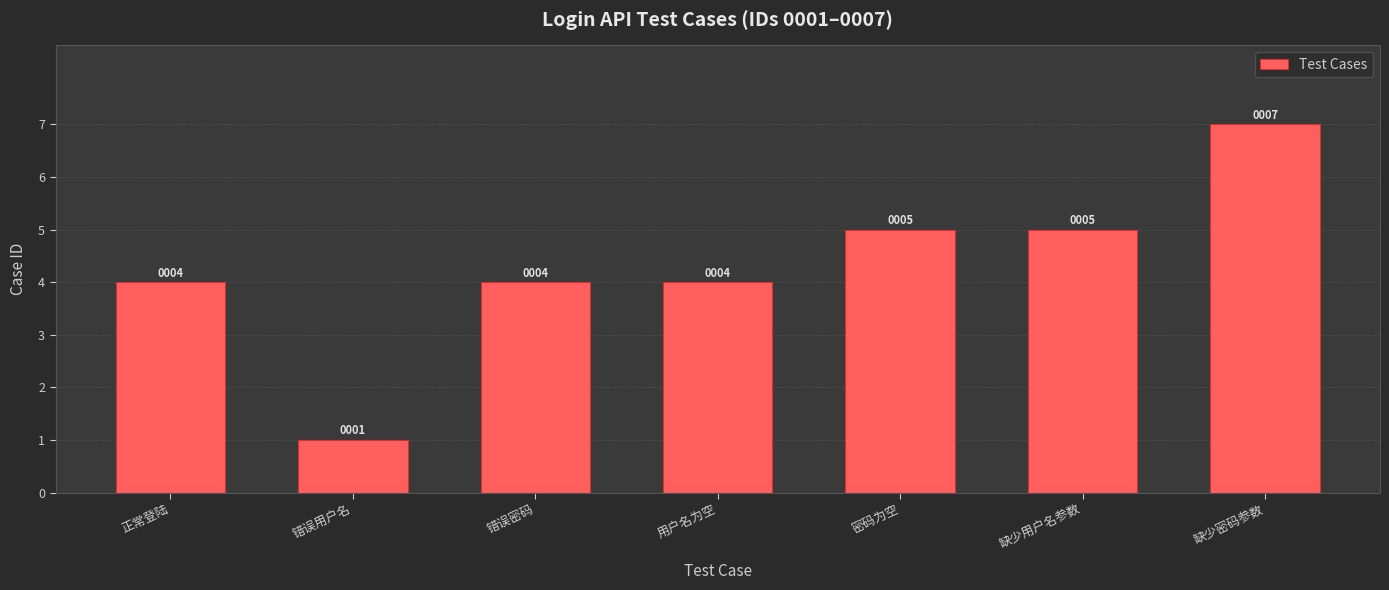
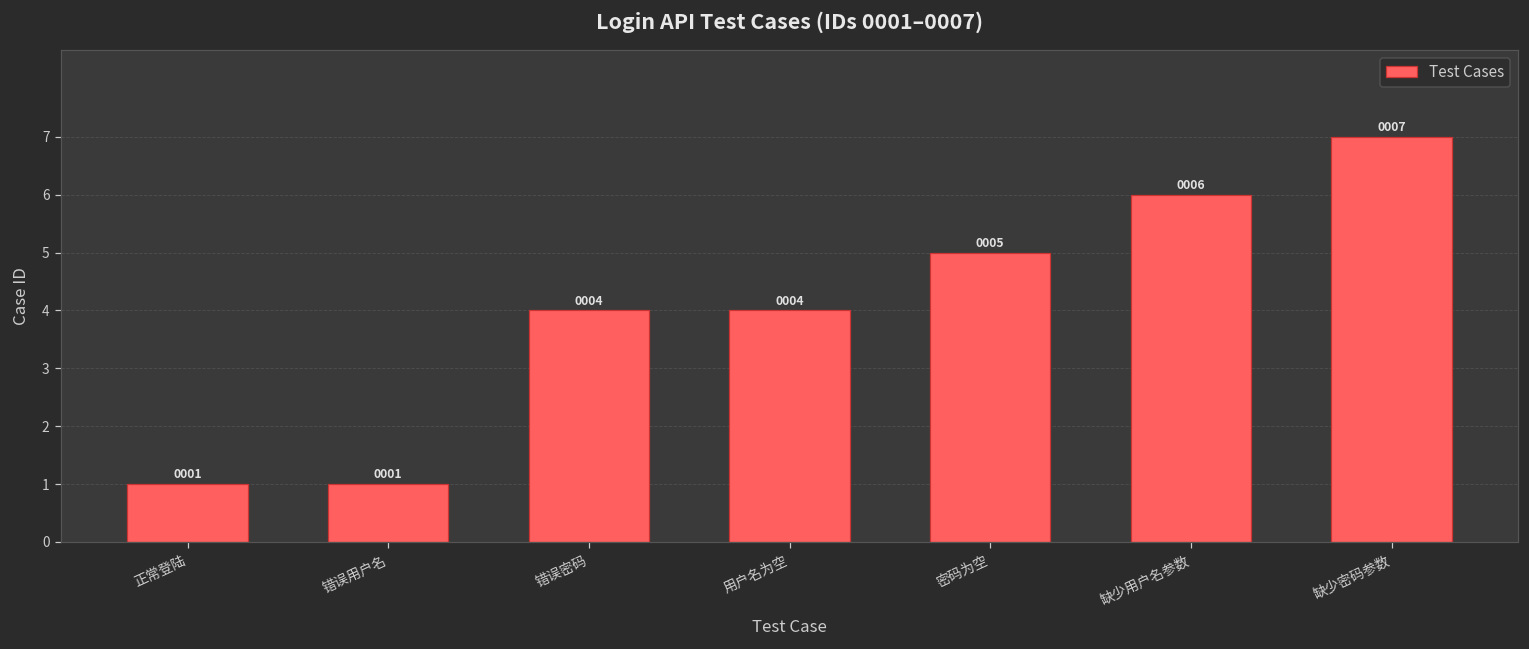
  {
-   "正常登陆": "0004",
+   "正常登陆": "0001",
    "错误用户名": "0001",
    "错误密码": "0004",
    "用户名为空": "0004",
    "密码为空": "0005",
-   "缺少用户名参数": "0005",
+   "缺少用户名参数": "0006",
    "缺少密码参数": "0007"
  }
